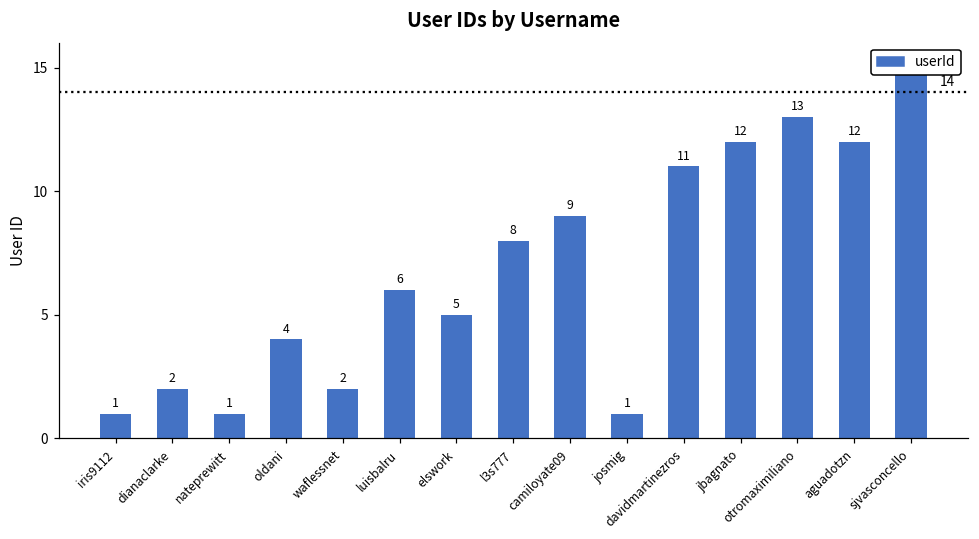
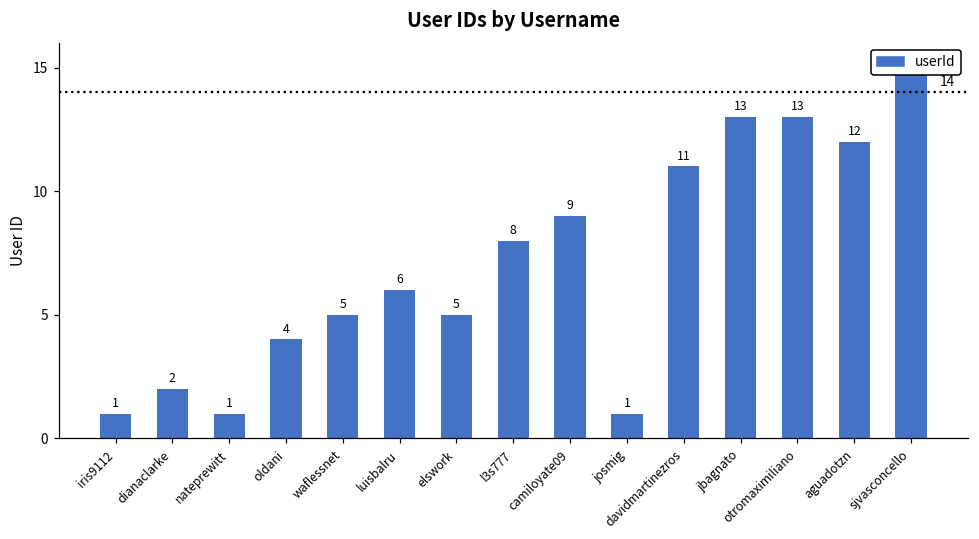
  {
    "iris9112": 1,
    "dianaclarke": 2,
    "nateprewitt": 1,
    "oldani": 4,
-   "waflessnet": 2,
+   "waflessnet": 5,
    "luisbalru": 6,
    "elswork": 5,
    "l3s777": 8,
    "camiloyate09": 9,
    "josmig": 1,
    "davidmartinezros": 11,
-   "jbagnato": 12,
+   "jbagnato": 13,
    "otromaximiliano": 13,
    "aguadotzn": 12
  }
